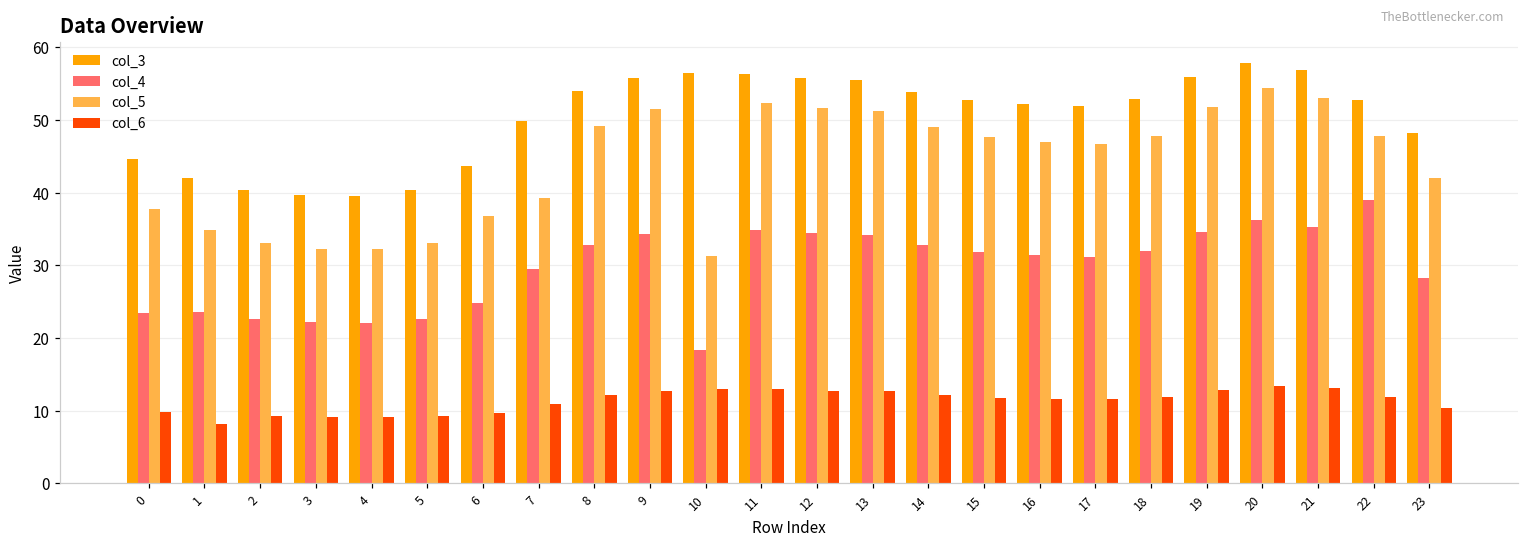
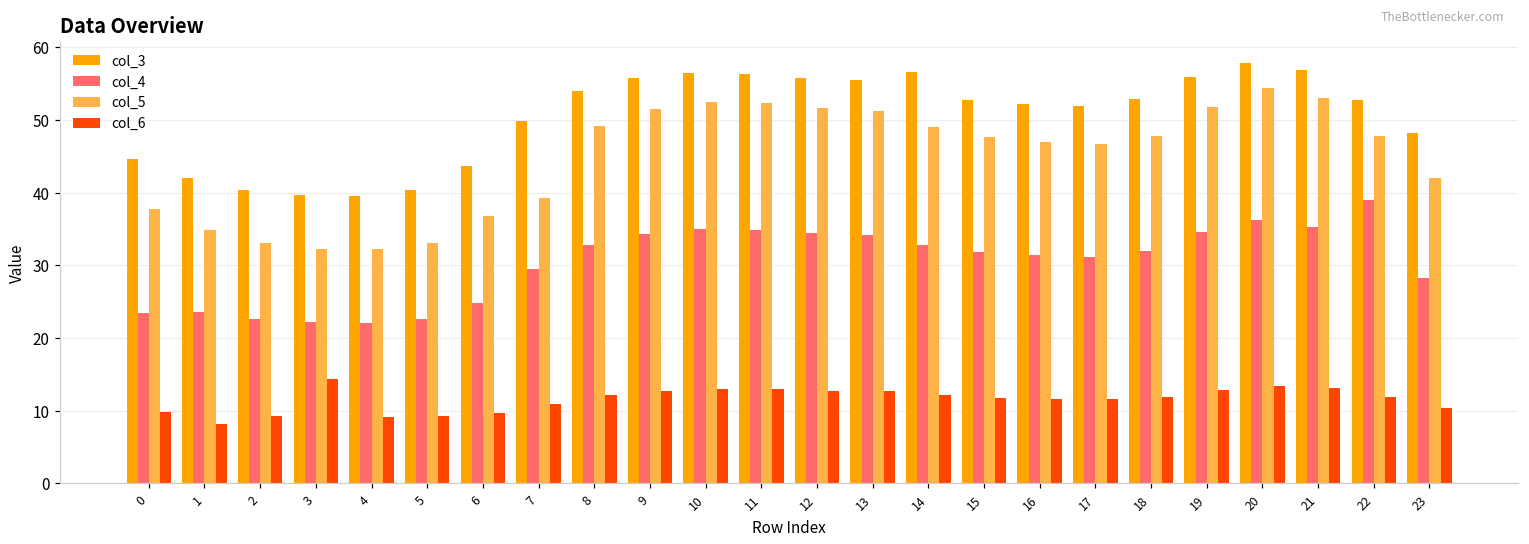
  {
    "col_3": {
      "0": 45,
      "1": 42,
      "2": 40,
      "3": 40,
      "4": 40,
      "5": 40,
      "6": 44,
      "7": 50,
      "8": 54,
      "9": 56,
      "10": 56,
      "11": 56,
      "12": 56,
      "13": 55,
-     "14": 54,
+     "14": 57,
      "15": 53,
      "16": 52,
      "17": 52,
      "18": 53,
      "19": 56,
      "20": 58,
      "21": 57,
      "22": 53,
      "23": 48
    },
    "col_4": {
      "0": 23,
      "1": 24,
      "2": 23,
      "3": 22,
      "4": 22,
      "5": 23,
      "6": 25,
      "7": 29,
      "8": 33,
      "9": 34,
-     "10": 18,
+     "10": 35,
      "11": 35,
      "12": 34,
      "13": 34,
      "14": 33,
      "15": 32,
      "16": 31,
      "17": 31,
      "18": 32,
      "19": 35,
      "20": 36,
      "21": 35,
      "22": 39,
      "23": 28
    },
    "col_5": {
      "0": 38,
      "1": 35,
      "2": 33,
      "3": 32,
      "4": 32,
      "5": 33,
      "6": 37,
      "7": 39,
      "8": 49,
      "9": 52,
-     "10": 31,
+     "10": 52,
      "11": 52,
      "12": 52,
      "13": 51,
      "14": 49,
      "15": 48,
      "16": 47,
      "17": 47,
      "18": 48,
      "19": 52,
      "20": 54,
      "21": 53,
      "22": 48,
      "23": 42
    },
    "col_6": {
      "0": 10,
      "1": 8,
      "2": 9,
-     "3": 9,
+     "3": 14,
      "4": 9,
      "5": 9,
      "6": 10,
      "7": 11,
      "8": 12,
      "9": 13,
      "10": 13,
      "11": 13,
      "12": 13,
      "13": 13,
      "14": 12,
      "15": 12,
      "16": 12,
      "17": 12,
      "18": 12,
      "19": 13,
      "20": 13,
      "21": 13,
      "22": 12,
      "23": 10
    }
  }
